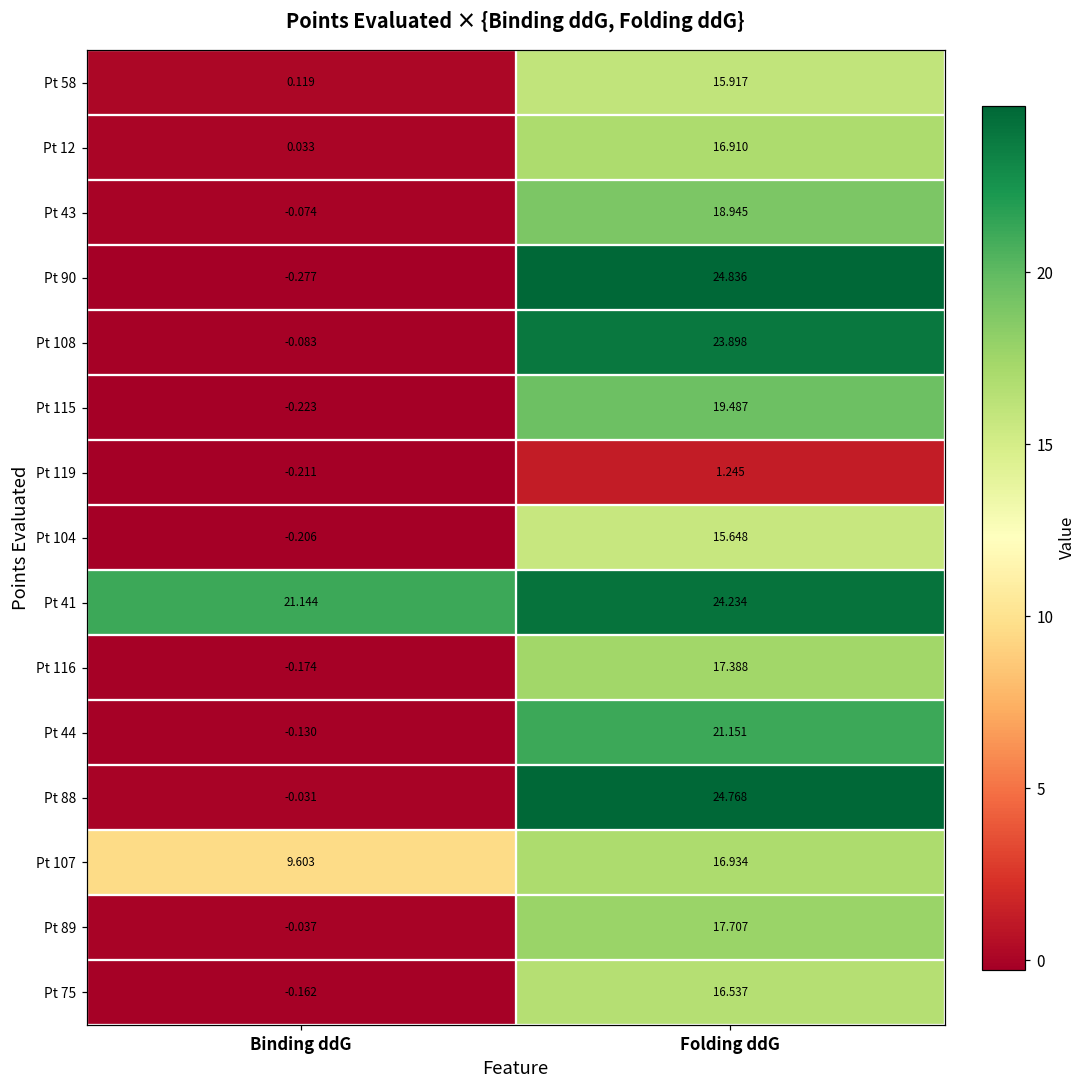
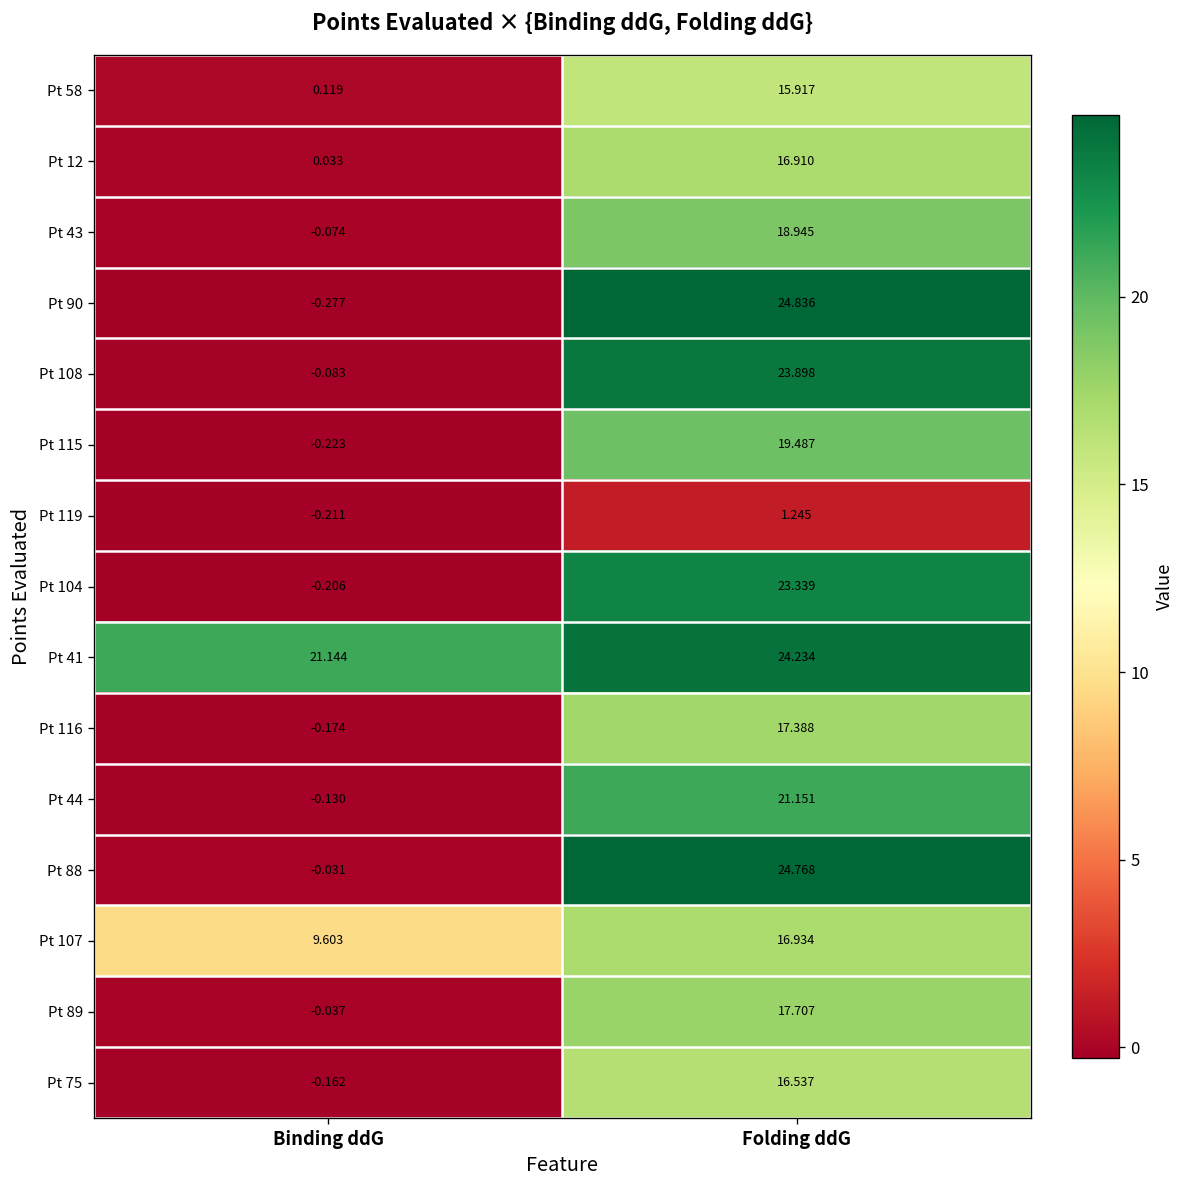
  {
    "Pt 58": {
      "Binding ddG": 0.119,
      "Folding ddG": 15.917
    },
    "Pt 12": {
      "Binding ddG": 0.033,
      "Folding ddG": 16.910
    },
    "Pt 43": {
      "Binding ddG": -0.074,
      "Folding ddG": 18.945
    },
    "Pt 90": {
      "Binding ddG": -0.277,
      "Folding ddG": 24.836
    },
    "Pt 108": {
      "Binding ddG": -0.083,
      "Folding ddG": 23.898
    },
    "Pt 115": {
      "Binding ddG": -0.223,
      "Folding ddG": 19.487
    },
    "Pt 119": {
      "Binding ddG": -0.211,
      "Folding ddG": 1.245
    },
    "Pt 104": {
      "Binding ddG": -0.206,
-     "Folding ddG": 15.648
+     "Folding ddG": 23.339
    },
    "Pt 41": {
      "Binding ddG": 21.144,
      "Folding ddG": 24.234
    },
    "Pt 116": {
      "Binding ddG": -0.174,
      "Folding ddG": 17.388
    },
    "Pt 44": {
      "Binding ddG": -0.130,
      "Folding ddG": 21.151
    },
    "Pt 88": {
      "Binding ddG": -0.031,
      "Folding ddG": 24.768
    },
    "Pt 107": {
      "Binding ddG": 9.603,
      "Folding ddG": 16.934
    },
    "Pt 89": {
      "Binding ddG": -0.037,
      "Folding ddG": 17.707
    },
    "Pt 75": {
      "Binding ddG": -0.162,
      "Folding ddG": 16.537
    }
  }
